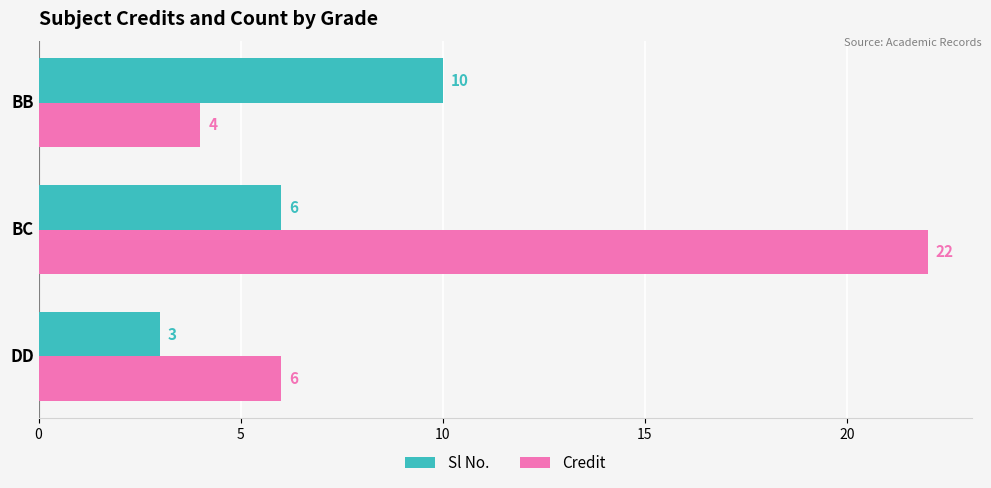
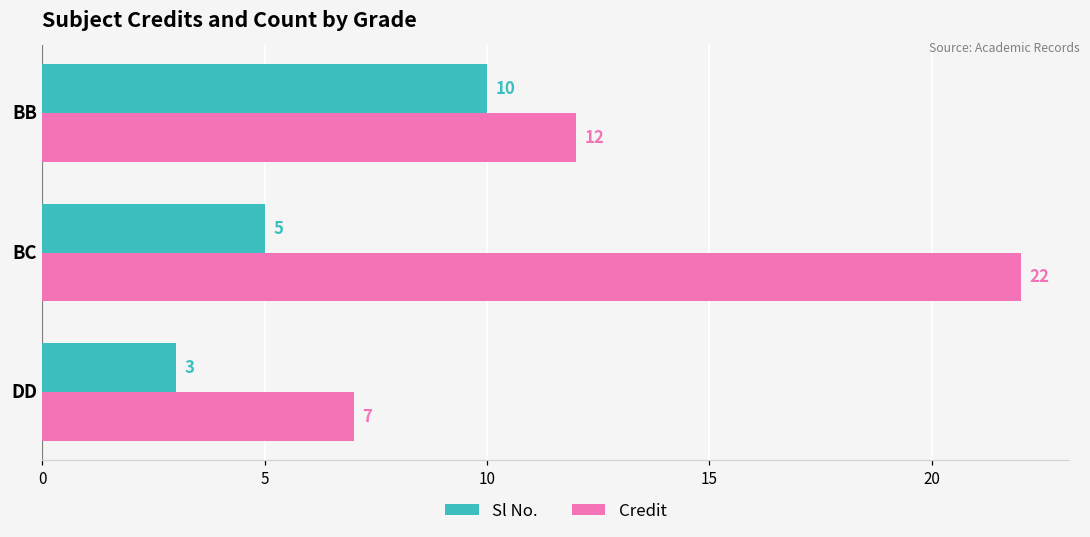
  {
    "Sl No.": {
      "BB": 10,
-     "BC": 6,
+     "BC": 5,
      "DD": 3
    },
    "Credit": {
-     "BB": 4,
+     "BB": 12,
      "BC": 22,
-     "DD": 6
+     "DD": 7
    }
  }
